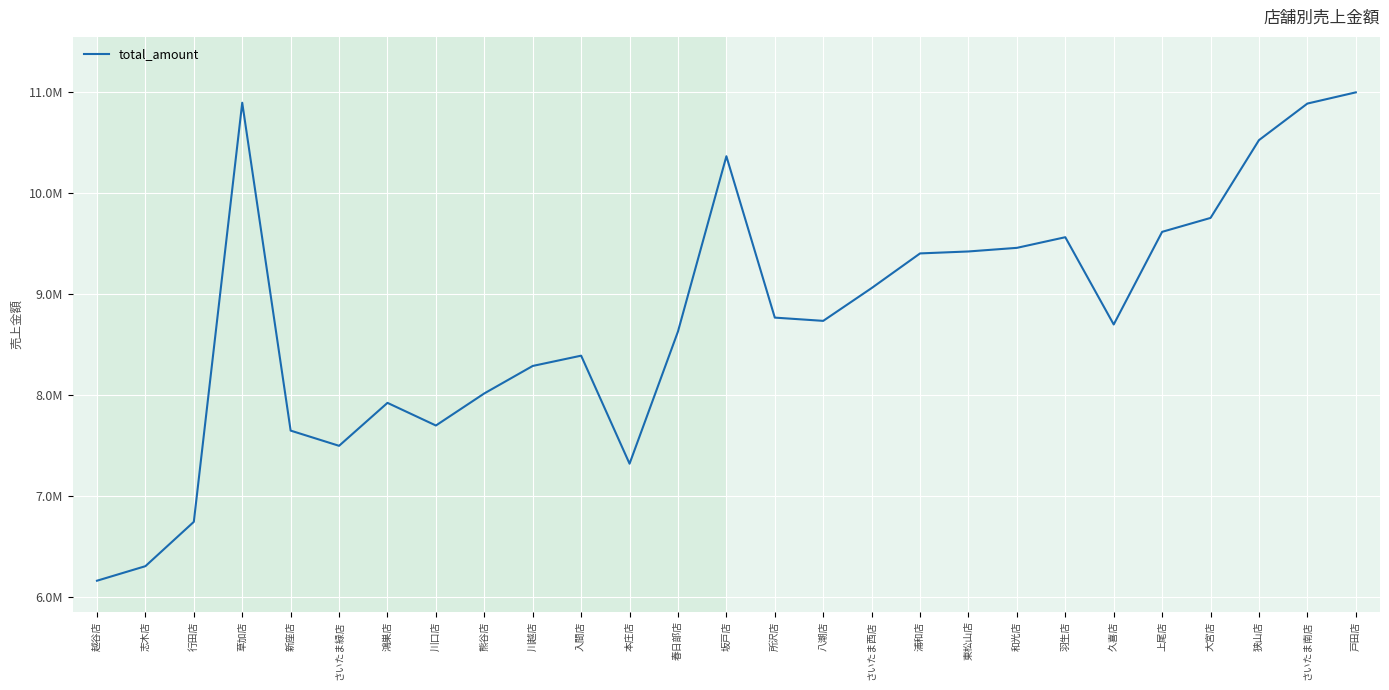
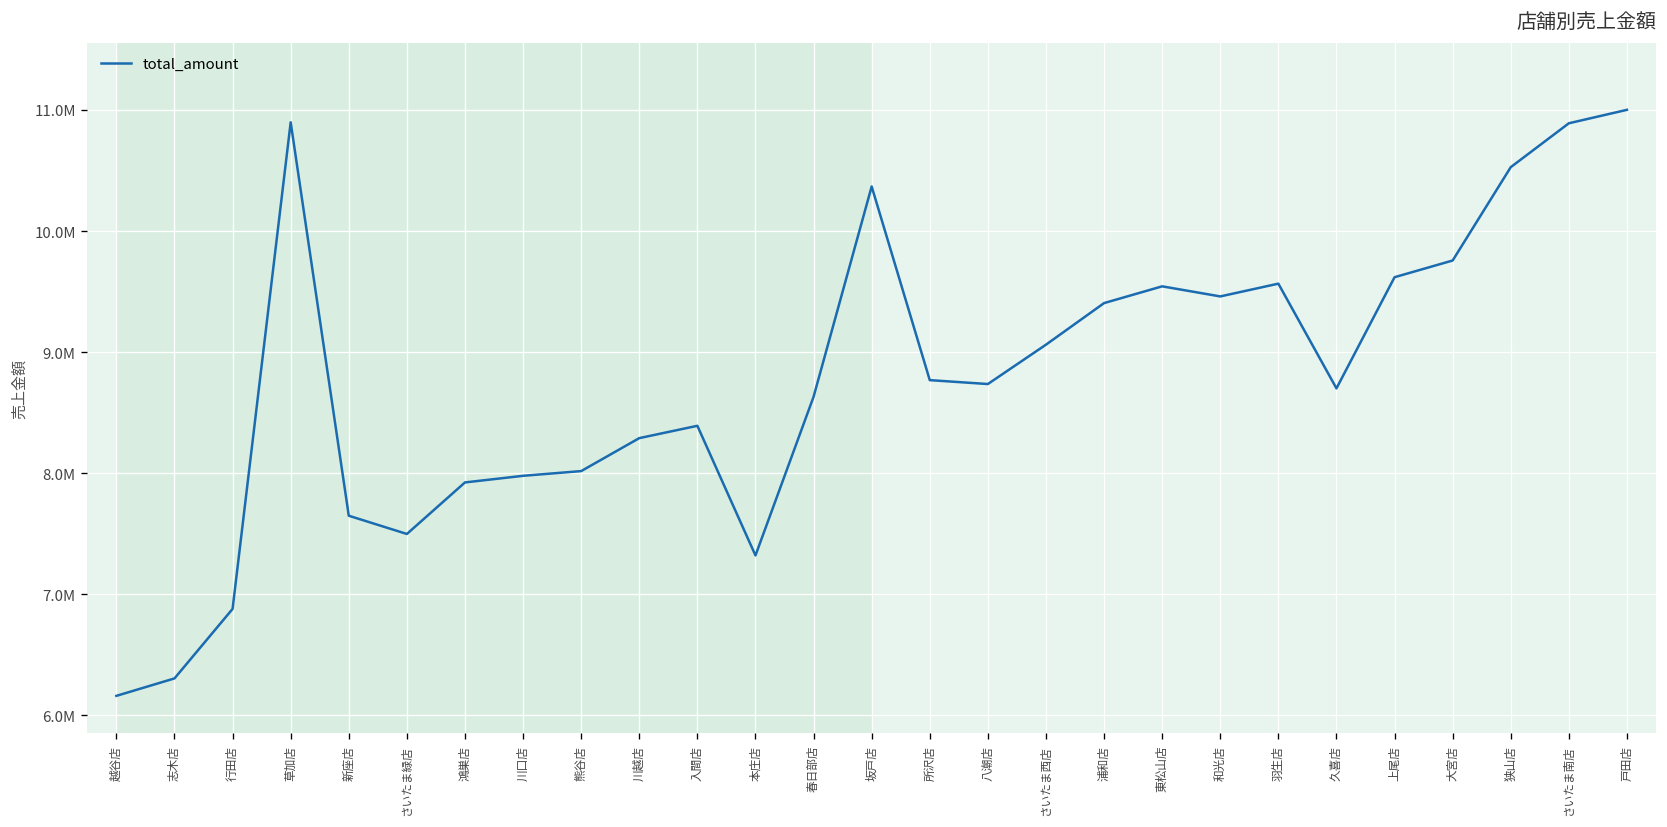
  {
    "越谷店": 6160000,
    "志木店": 6300000,
-   "行田店": 6740000,
+   "行田店": 6880000,
    "草加店": 10900000,
    "新座店": 7650000,
    "さいたま緑店": 7500000,
    "鴻巣店": 7920000,
-   "川口店": 7700000,
+   "川口店": 7980000,
    "熊谷店": 8020000,
    "川越店": 8290000,
    "入間店": 8390000,
    "本庄店": 7320000,
    "春日部店": 8630000,
    "坂戸店": 10370000,
    "所沢店": 8770000,
    "八潮店": 8740000,
    "さいたま西店": 9060000,
    "浦和店": 9400000,
-   "東松山店": 9420000,
+   "東松山店": 9540000,
    "和光店": 9460000,
    "羽生店": 9560000,
    "久喜店": 8700000,
    "上尾店": 9620000,
    "大宮店": 9760000,
    "狭山店": 10530000,
    "さいたま南店": 10890000,
    "戸田店": 11000000
  }
